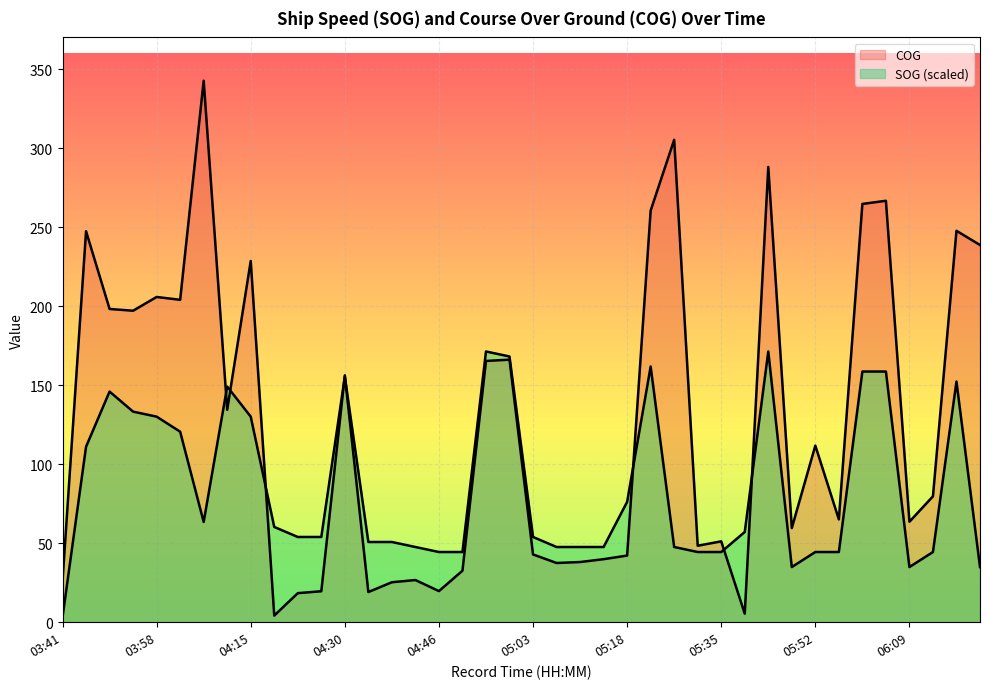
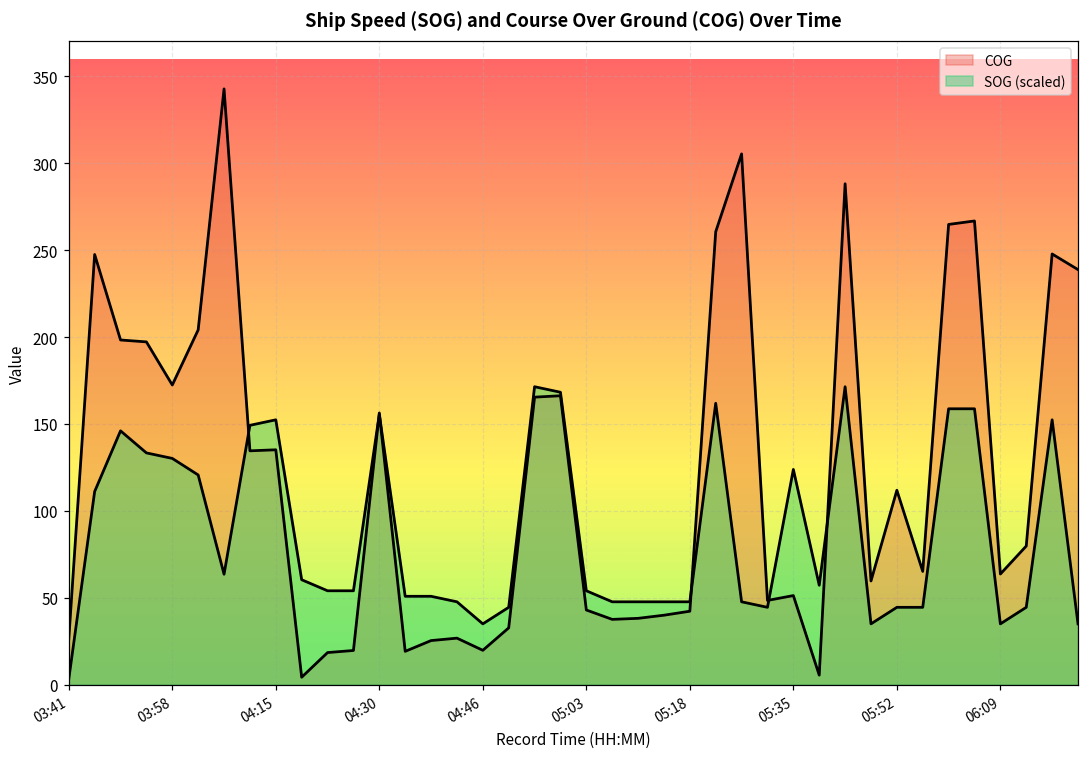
  {
    "COG": {
      "03:41": 26,
-     "03:58": 206,
-     "04:15": 229,
+     "03:58": 172,
+     "04:15": 135,
      "04:46": 20,
      "05:03": 43,
      "05:18": 42,
      "05:35": 51,
      "05:52": 112,
      "06:09": 64
    },
    "SOG (scaled)": {
      "03:41": 3,
      "03:58": 130,
-     "04:15": 130,
-     "04:46": 44,
+     "04:15": 152,
+     "04:46": 35,
      "05:03": 54,
-     "05:18": 76,
-     "05:35": 44,
+     "05:18": 48,
+     "05:35": 124,
      "05:52": 44,
      "06:09": 35
    }
  }
